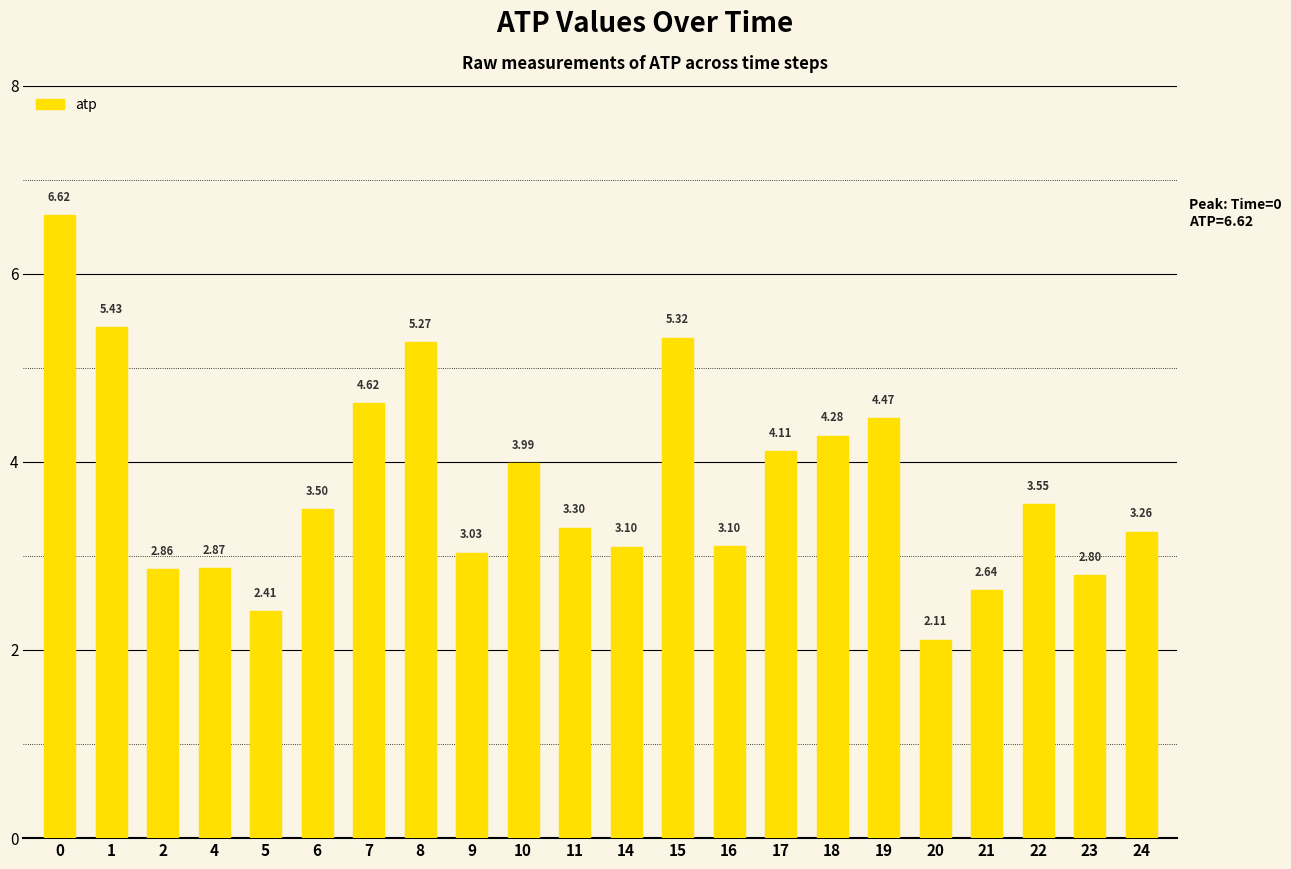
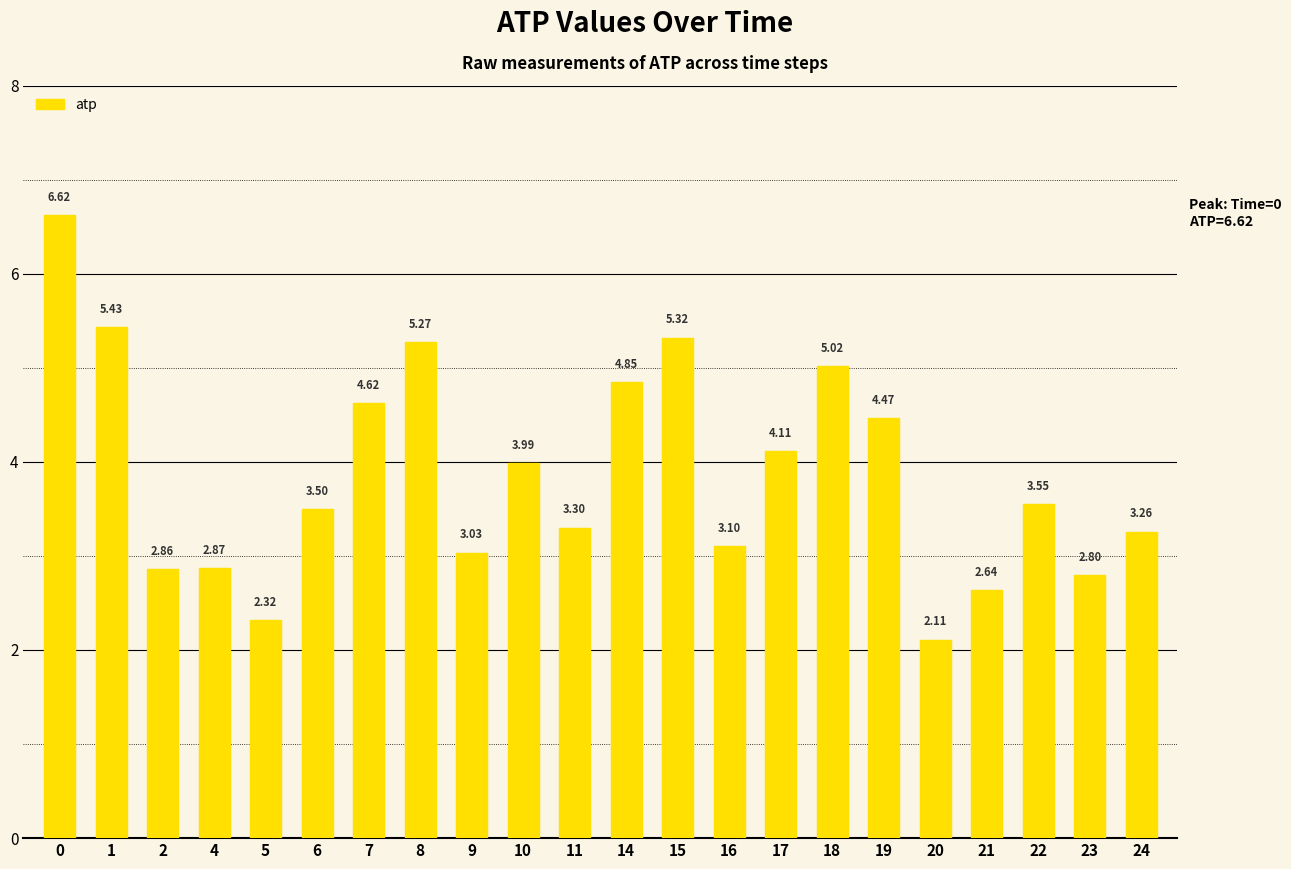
  {
    "0": 6.62,
    "1": 5.43,
    "2": 2.86,
    "4": 2.87,
-   "5": 2.41,
+   "5": 2.32,
    "6": 3.50,
    "7": 4.62,
    "8": 5.27,
    "9": 3.03,
    "10": 3.99,
    "11": 3.30,
-   "14": 3.10,
+   "14": 4.85,
    "15": 5.32,
    "16": 3.10,
    "17": 4.11,
-   "18": 4.28,
+   "18": 5.02,
    "19": 4.47,
    "20": 2.11,
    "21": 2.64,
    "22": 3.55,
    "23": 2.80,
    "24": 3.26
  }
